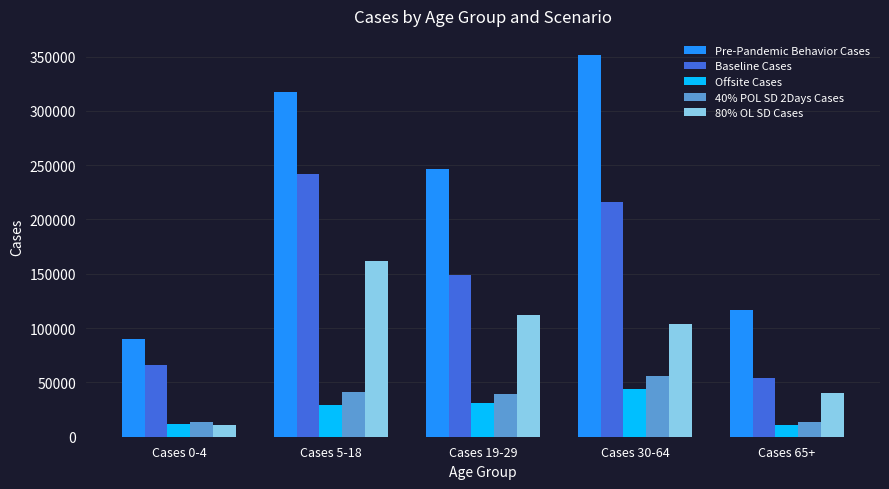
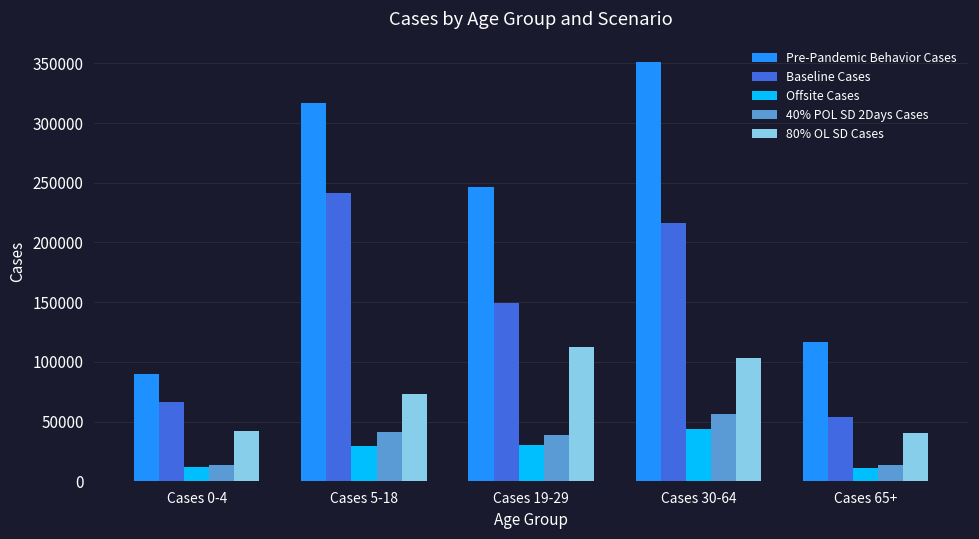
  {
    "80% OL SD Cases": {
-     "Cases 0-4": 11000,
-     "Cases 5-18": 162000,
+     "Cases 0-4": 42000,
+     "Cases 5-18": 73000,
      "Cases 19-29": 112000,
      "Cases 30-64": 104000,
      "Cases 65+": 40000
    }
  }
